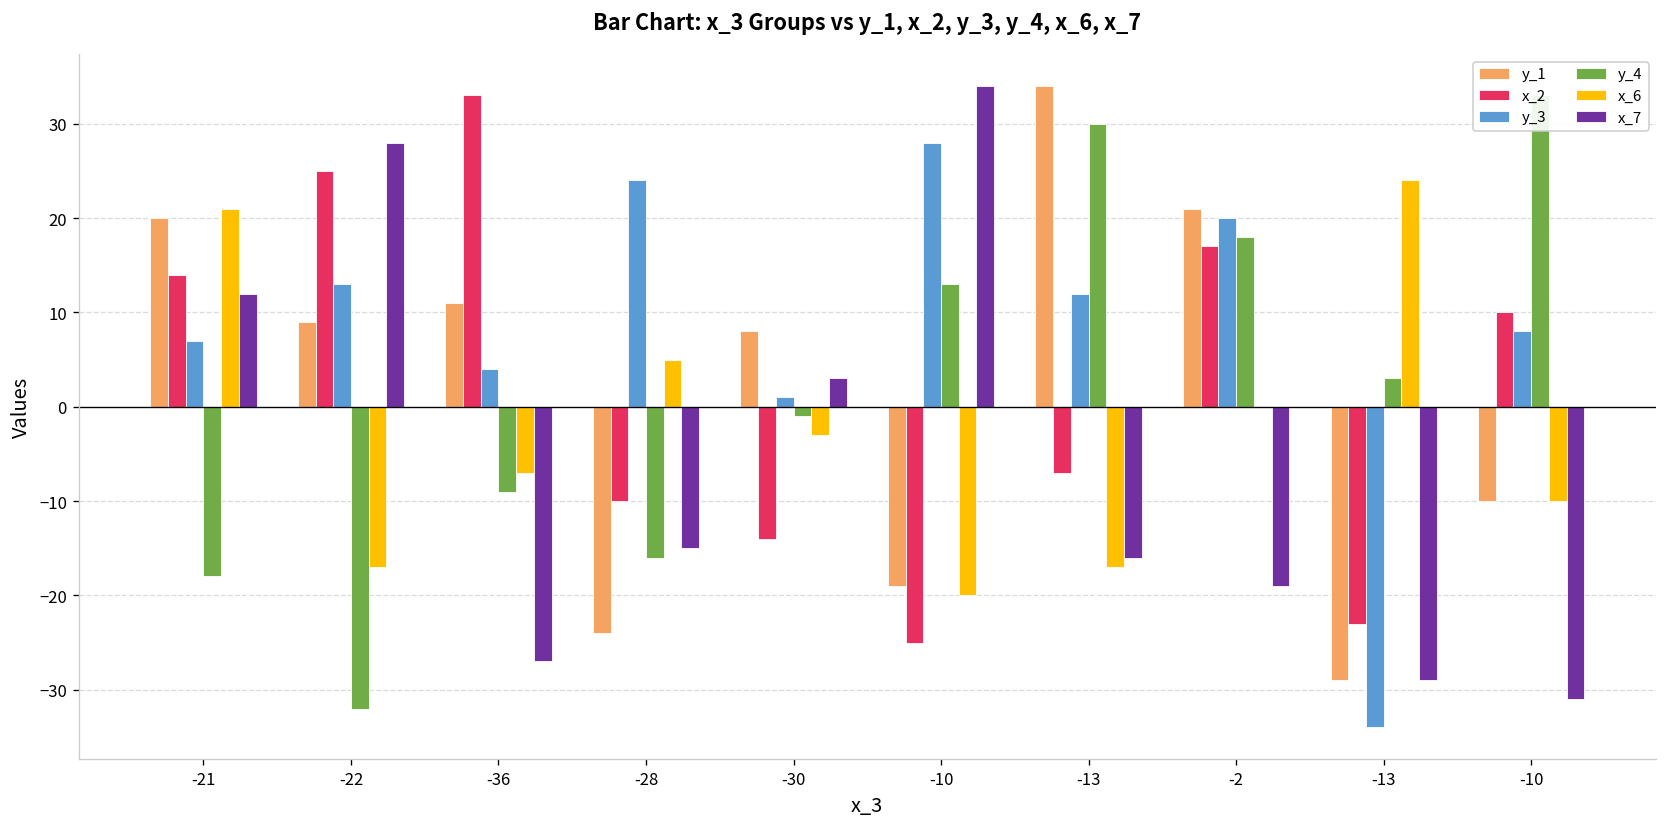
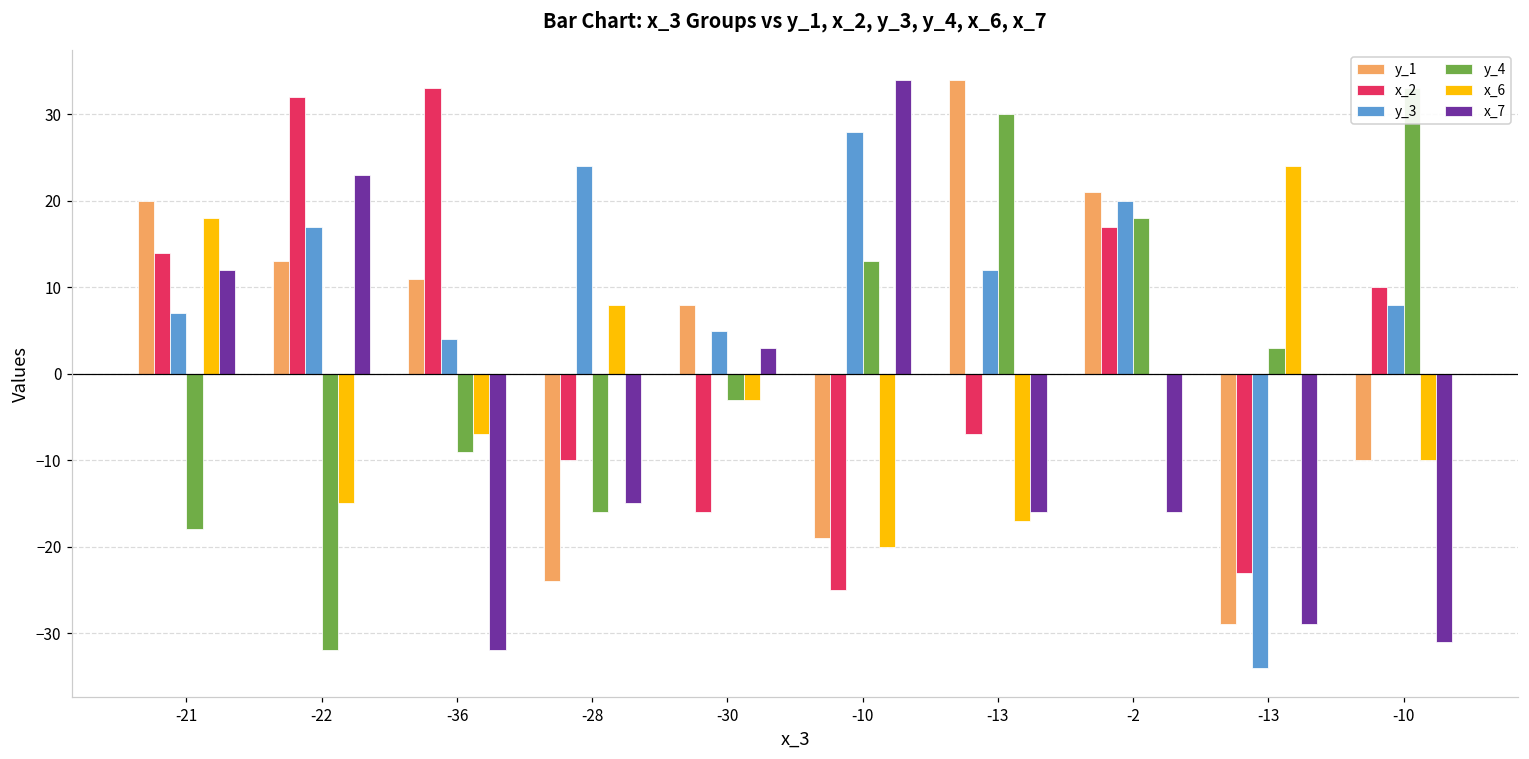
  {
    "y_1": {
      "-21": 20,
-     "-22": 9,
+     "-22": 13,
      "-36": 11,
      "-28": -24,
      "-30": 8,
      "-2": 21
    },
    "x_2": {
      "-21": 14,
-     "-22": 25,
+     "-22": 32,
      "-36": 33,
      "-28": -10,
-     "-30": -14,
+     "-30": -16,
      "-2": 17
    },
    "y_3": {
      "-21": 7,
-     "-22": 13,
+     "-22": 17,
      "-36": 4,
      "-28": 24,
-     "-30": 1,
+     "-30": 5,
      "-2": 20
    },
    "y_4": {
      "-21": -18,
      "-22": -32,
      "-36": -9,
      "-28": -16,
-     "-30": -1,
+     "-30": -3,
      "-2": 18
    },
    "x_6": {
-     "-21": 21,
-     "-22": -17,
+     "-21": 18,
+     "-22": -15,
      "-36": -7,
-     "-28": 5,
+     "-28": 8,
      "-30": -3,
      "-2": 0
    },
    "x_7": {
      "-21": 12,
-     "-22": 28,
-     "-36": -27,
+     "-22": 23,
+     "-36": -32,
      "-28": -15,
      "-30": 3,
-     "-2": -19
+     "-2": -16
    }
  }
